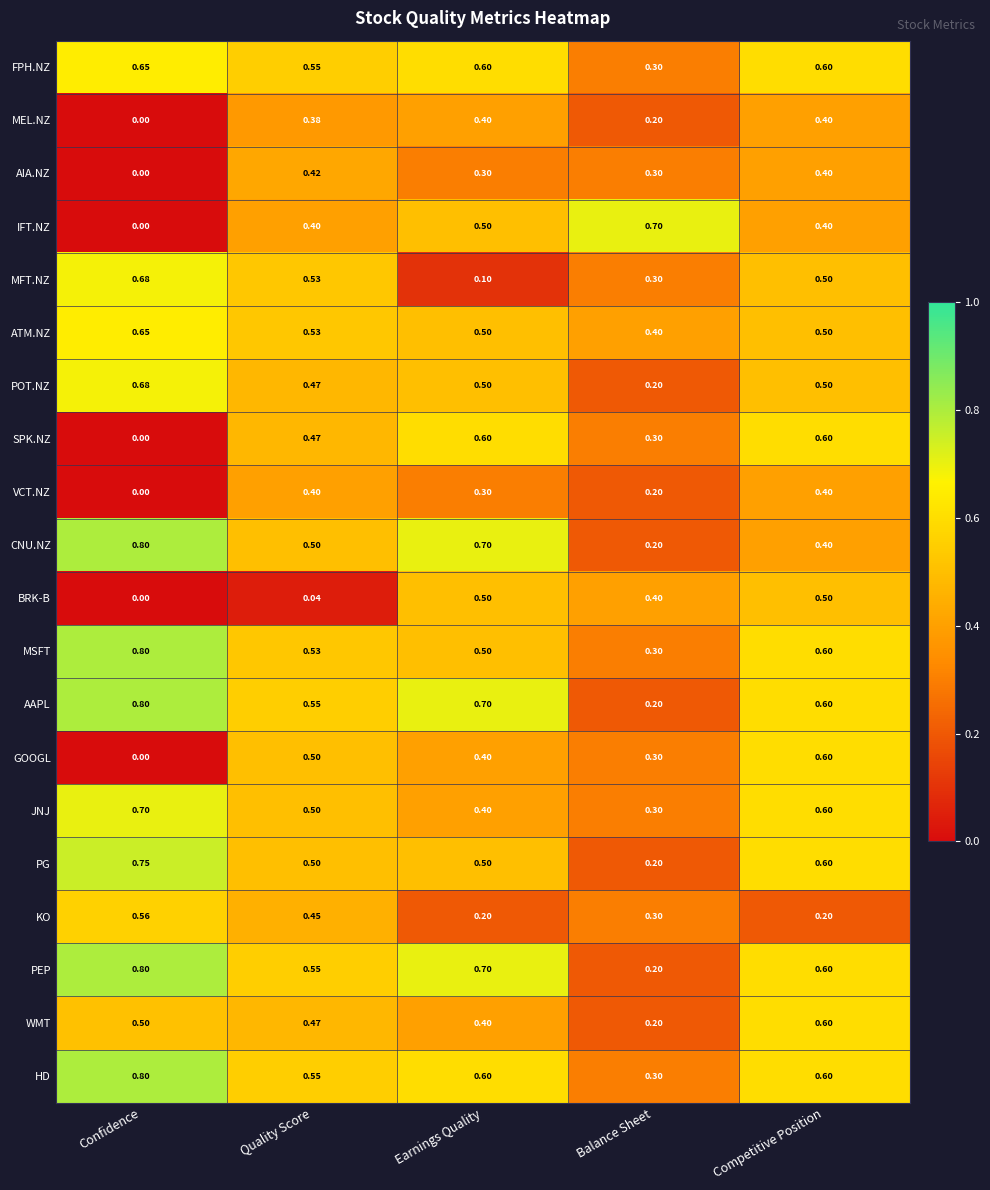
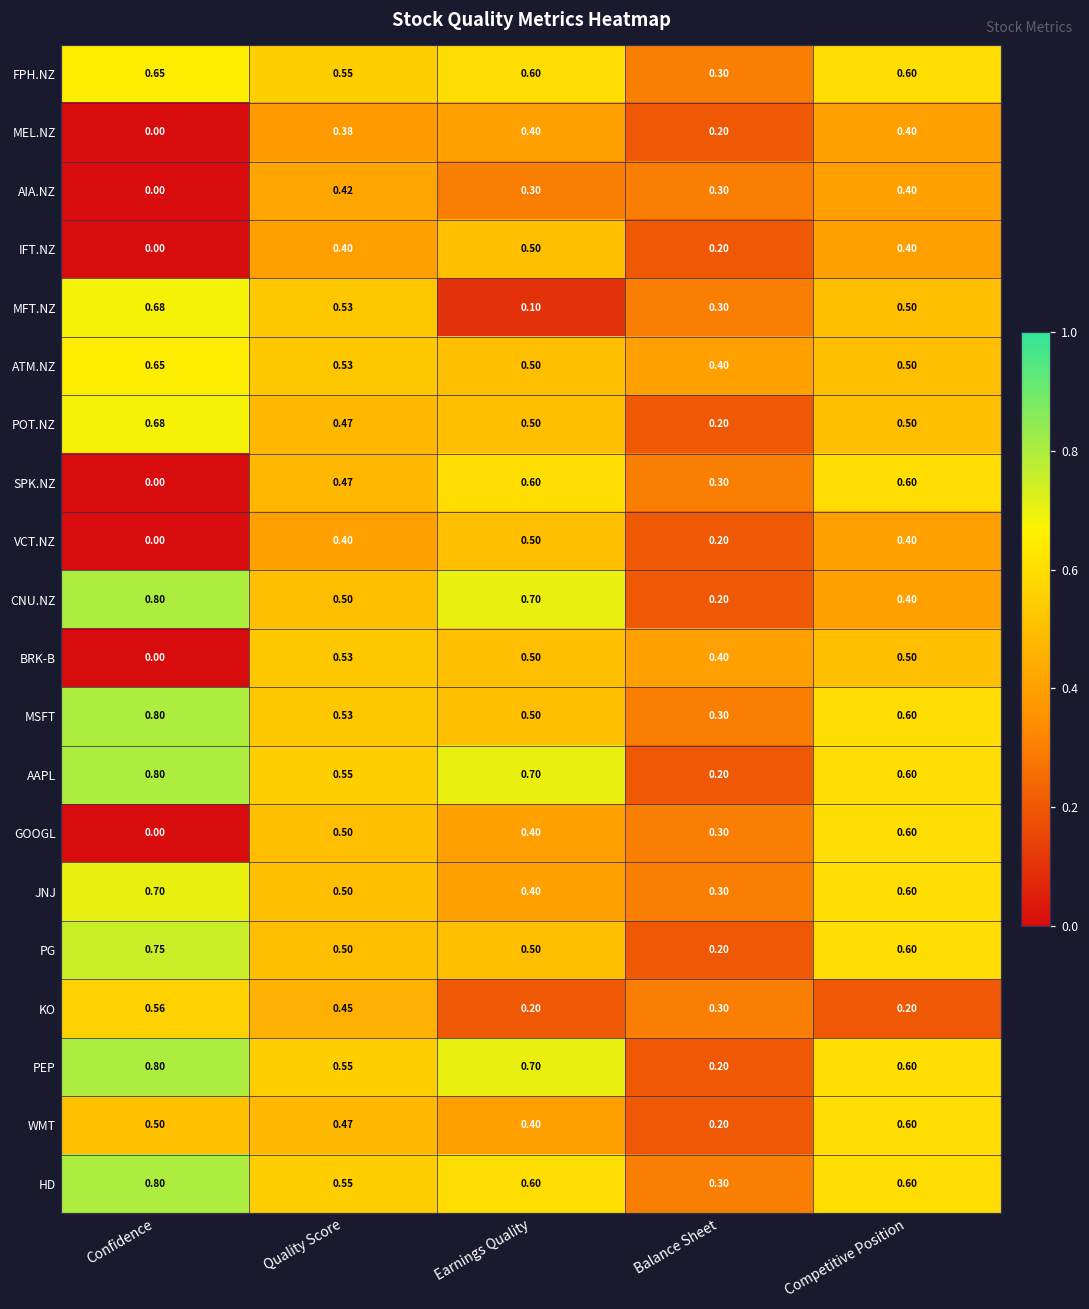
  {
    "FPH.NZ": {
      "Confidence": 0.65,
      "Quality Score": 0.55,
      "Earnings Quality": 0.60,
      "Balance Sheet": 0.30,
      "Competitive Position": 0.60
    },
    "MEL.NZ": {
      "Confidence": 0.00,
      "Quality Score": 0.38,
      "Earnings Quality": 0.40,
      "Balance Sheet": 0.20,
      "Competitive Position": 0.40
    },
    "AIA.NZ": {
      "Confidence": 0.00,
      "Quality Score": 0.42,
      "Earnings Quality": 0.30,
      "Balance Sheet": 0.30,
      "Competitive Position": 0.40
    },
    "IFT.NZ": {
      "Confidence": 0.00,
      "Quality Score": 0.40,
      "Earnings Quality": 0.50,
-     "Balance Sheet": 0.70,
+     "Balance Sheet": 0.20,
      "Competitive Position": 0.40
    },
    "MFT.NZ": {
      "Confidence": 0.68,
      "Quality Score": 0.53,
      "Earnings Quality": 0.10,
      "Balance Sheet": 0.30,
      "Competitive Position": 0.50
    },
    "ATM.NZ": {
      "Confidence": 0.65,
      "Quality Score": 0.53,
      "Earnings Quality": 0.50,
      "Balance Sheet": 0.40,
      "Competitive Position": 0.50
    },
    "POT.NZ": {
      "Confidence": 0.68,
      "Quality Score": 0.47,
      "Earnings Quality": 0.50,
      "Balance Sheet": 0.20,
      "Competitive Position": 0.50
    },
    "SPK.NZ": {
      "Confidence": 0.00,
      "Quality Score": 0.47,
      "Earnings Quality": 0.60,
      "Balance Sheet": 0.30,
      "Competitive Position": 0.60
    },
    "VCT.NZ": {
      "Confidence": 0.00,
      "Quality Score": 0.40,
-     "Earnings Quality": 0.30,
+     "Earnings Quality": 0.50,
      "Balance Sheet": 0.20,
      "Competitive Position": 0.40
    },
    "CNU.NZ": {
      "Confidence": 0.80,
      "Quality Score": 0.50,
      "Earnings Quality": 0.70,
      "Balance Sheet": 0.20,
      "Competitive Position": 0.40
    },
    "BRK-B": {
      "Confidence": 0.00,
-     "Quality Score": 0.04,
+     "Quality Score": 0.53,
      "Earnings Quality": 0.50,
      "Balance Sheet": 0.40,
      "Competitive Position": 0.50
    },
    "MSFT": {
      "Confidence": 0.80,
      "Quality Score": 0.53,
      "Earnings Quality": 0.50,
      "Balance Sheet": 0.30,
      "Competitive Position": 0.60
    },
    "AAPL": {
      "Confidence": 0.80,
      "Quality Score": 0.55,
      "Earnings Quality": 0.70,
      "Balance Sheet": 0.20,
      "Competitive Position": 0.60
    },
    "GOOGL": {
      "Confidence": 0.00,
      "Quality Score": 0.50,
      "Earnings Quality": 0.40,
      "Balance Sheet": 0.30,
      "Competitive Position": 0.60
    },
    "JNJ": {
      "Confidence": 0.70,
      "Quality Score": 0.50,
      "Earnings Quality": 0.40,
      "Balance Sheet": 0.30,
      "Competitive Position": 0.60
    },
    "PG": {
      "Confidence": 0.75,
      "Quality Score": 0.50,
      "Earnings Quality": 0.50,
      "Balance Sheet": 0.20,
      "Competitive Position": 0.60
    },
    "KO": {
      "Confidence": 0.56,
      "Quality Score": 0.45,
      "Earnings Quality": 0.20,
      "Balance Sheet": 0.30,
      "Competitive Position": 0.20
    },
    "PEP": {
      "Confidence": 0.80,
      "Quality Score": 0.55,
      "Earnings Quality": 0.70,
      "Balance Sheet": 0.20,
      "Competitive Position": 0.60
    },
    "WMT": {
      "Confidence": 0.50,
      "Quality Score": 0.47,
      "Earnings Quality": 0.40,
      "Balance Sheet": 0.20,
      "Competitive Position": 0.60
    },
    "HD": {
      "Confidence": 0.80,
      "Quality Score": 0.55,
      "Earnings Quality": 0.60,
      "Balance Sheet": 0.30,
      "Competitive Position": 0.60
    }
  }
